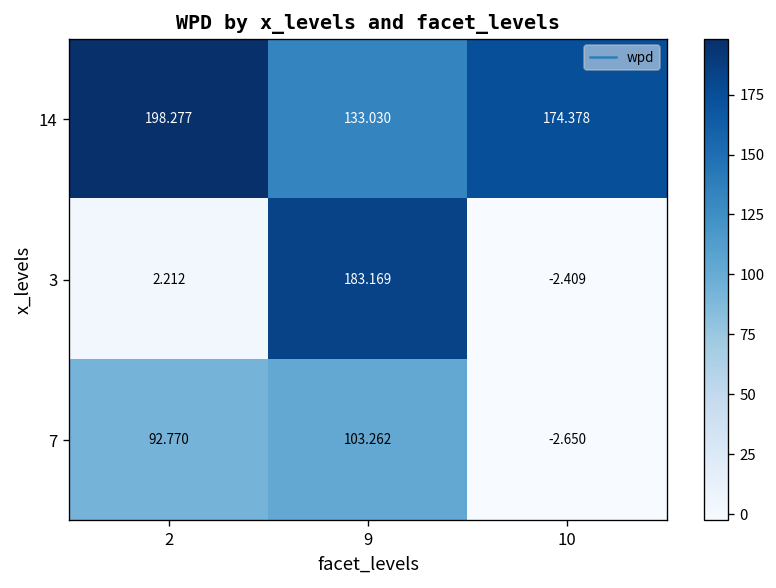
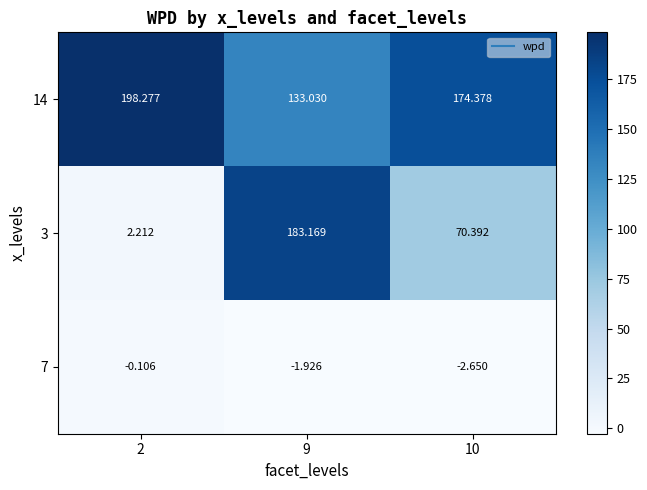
  {
    "14": {
      "2": 198.277,
      "9": 133.030,
      "10": 174.378
    },
    "3": {
      "2": 2.212,
      "9": 183.169,
-     "10": -2.409
+     "10": 70.392
    },
    "7": {
-     "2": 92.770,
-     "9": 103.262,
+     "2": -0.106,
+     "9": -1.926,
      "10": -2.650
    }
  }
